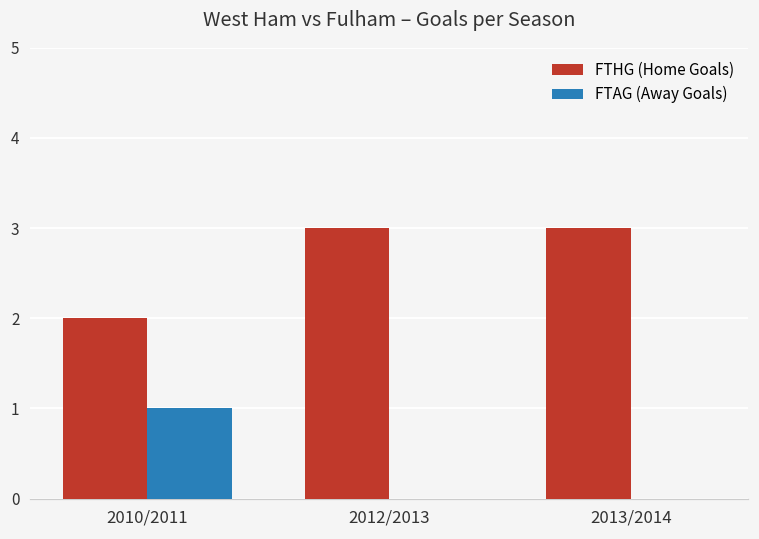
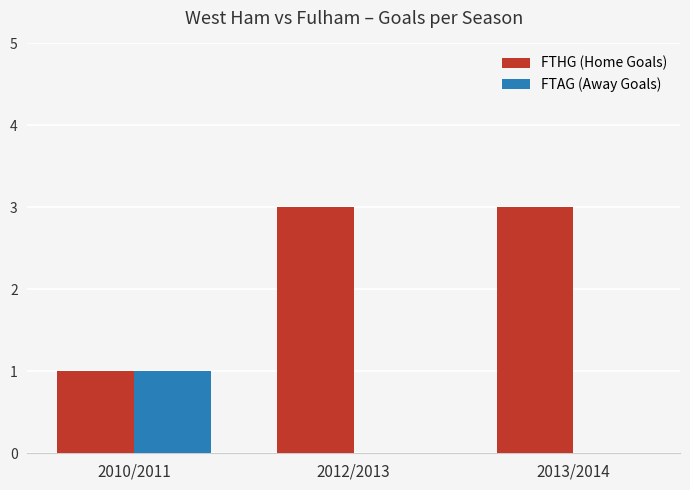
  {
    "FTHG (Home Goals)": {
-     "2010/2011": 2,
+     "2010/2011": 1,
      "2012/2013": 3,
      "2013/2014": 3
    },
    "FTAG (Away Goals)": {
      "2010/2011": 1,
      "2012/2013": 0,
      "2013/2014": 0
    }
  }
